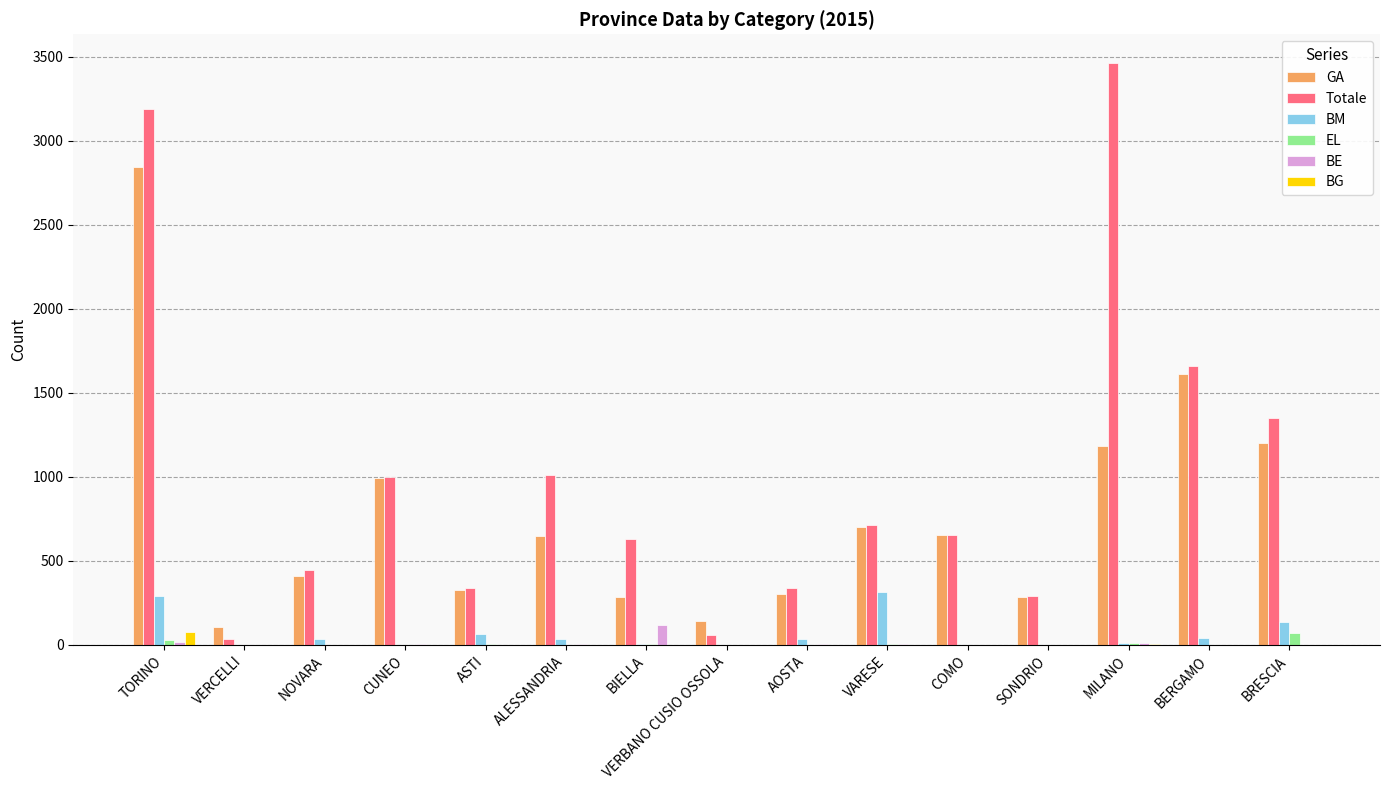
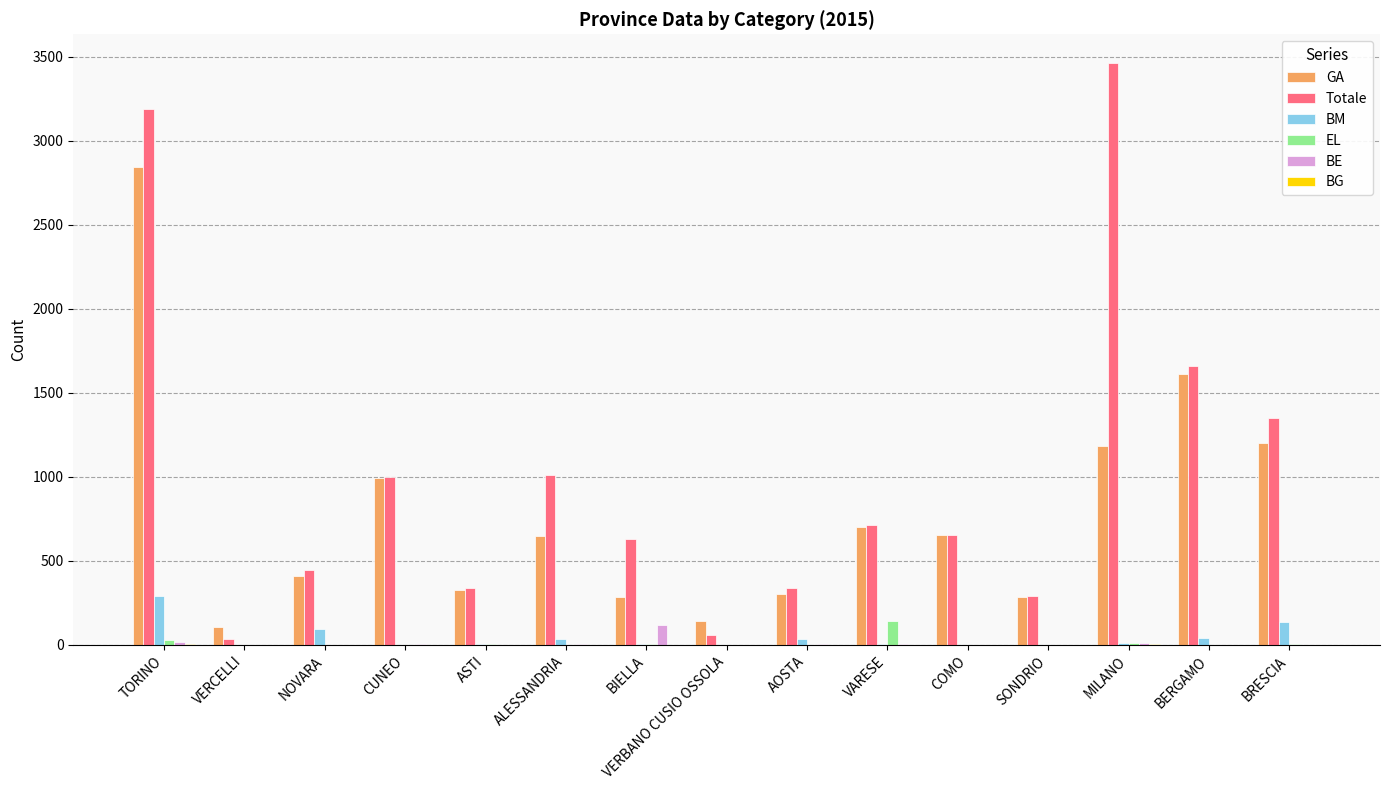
  {
    "GA": {
      "TORINO": 2840,
      "VERCELLI": 110,
      "NOVARA": 410,
      "CUNEO": 1000,
      "ASTI": 330,
      "ALESSANDRIA": 650,
      "BIELLA": 280,
      "VERBANO CUSIO OSSOLA": 140,
      "AOSTA": 300,
      "VARESE": 700,
      "COMO": 650,
      "SONDRIO": 290,
      "MILANO": 1180,
      "BERGAMO": 1610,
      "BRESCIA": 1200
    },
    "Totale": {
      "TORINO": 3190,
      "VERCELLI": 40,
      "NOVARA": 450,
      "CUNEO": 1000,
      "ASTI": 340,
      "ALESSANDRIA": 1010,
      "BIELLA": 630,
      "VERBANO CUSIO OSSOLA": 60,
      "AOSTA": 340,
      "VARESE": 720,
      "COMO": 650,
      "SONDRIO": 290,
      "MILANO": 3460,
      "BERGAMO": 1660,
      "BRESCIA": 1350
    },
    "BM": {
      "TORINO": 290,
      "VERCELLI": 0,
-     "NOVARA": 30,
-     "ASTI": 60,
+     "NOVARA": 90,
+     "ASTI": 10,
      "ALESSANDRIA": 30,
      "AOSTA": 30,
-     "VARESE": 310,
+     "VARESE": 10,
      "COMO": 0,
      "SONDRIO": 0,
      "BERGAMO": 40,
      "BRESCIA": 140
    },
    "EL": {
      "TORINO": 30,
      "VERCELLI": 0,
      "CUNEO": 0,
      "ALESSANDRIA": 0,
      "AOSTA": 0,
-     "VARESE": 10,
+     "VARESE": 140,
      "COMO": 0,
      "BERGAMO": 0,
-     "BRESCIA": 70
+     "BRESCIA": 10
    },
    "BE": {
      "TORINO": 20,
      "ASTI": 0,
      "BIELLA": 120,
      "COMO": 0,
      "SONDRIO": 0
    },
    "BG": {
-     "TORINO": 70,
+     "TORINO": 10,
      "VERCELLI": 0,
      "CUNEO": 0,
      "ALESSANDRIA": 0,
      "BIELLA": 0,
      "VERBANO CUSIO OSSOLA": 0,
      "VARESE": 0,
      "COMO": 0,
      "SONDRIO": 0,
      "BERGAMO": 0
    }
  }
